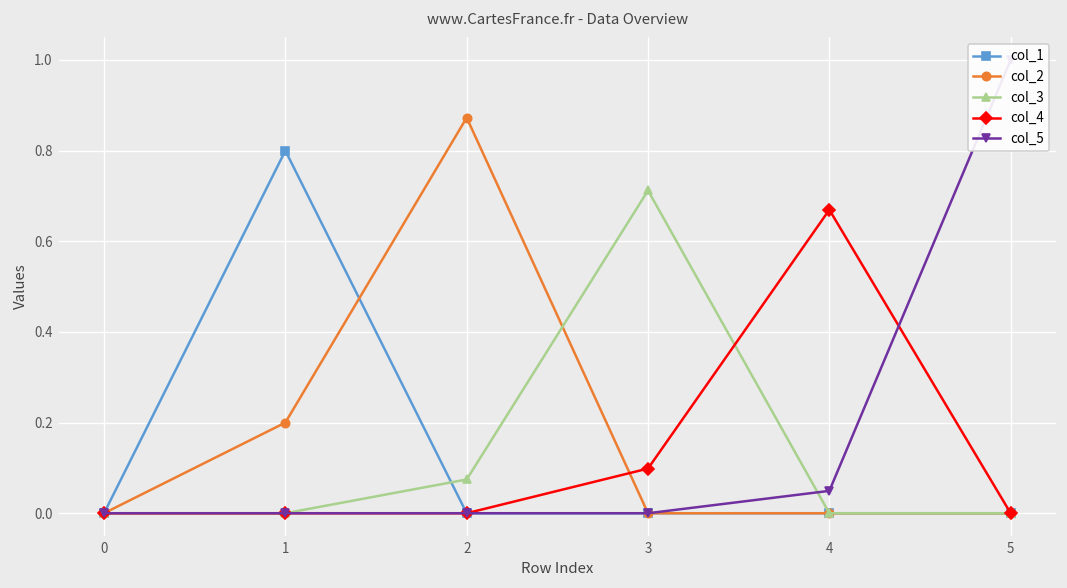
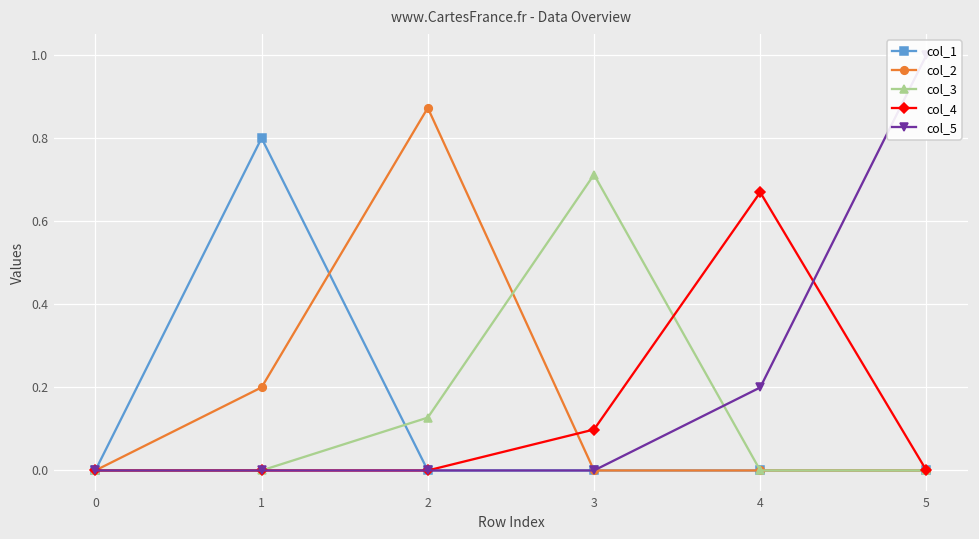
  {
    "col_1": {
      "1": 0.80
    },
    "col_2": {
      "1": 0.20,
      "2": 0.87
    },
    "col_3": {
-     "2": 0.07,
+     "2": 0.13,
      "3": 0.71
    },
    "col_4": {
      "3": 0.10,
      "4": 0.67
    },
    "col_5": {
-     "4": 0.05
+     "4": 0.20
    }
  }
